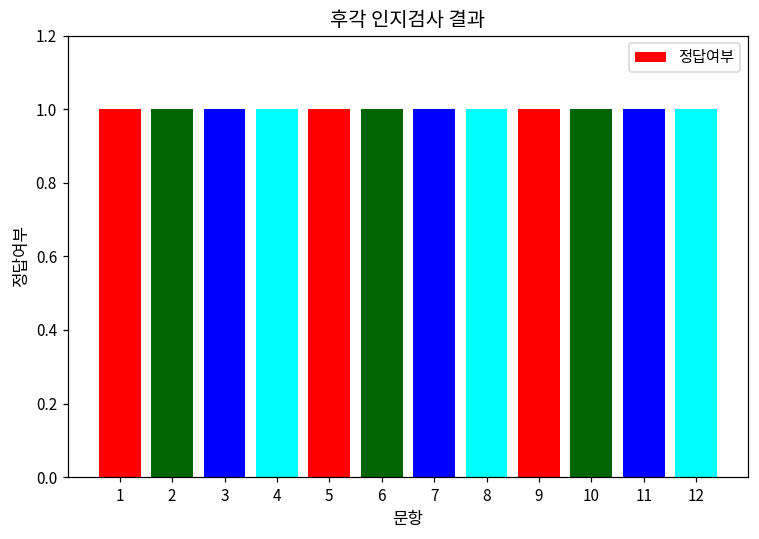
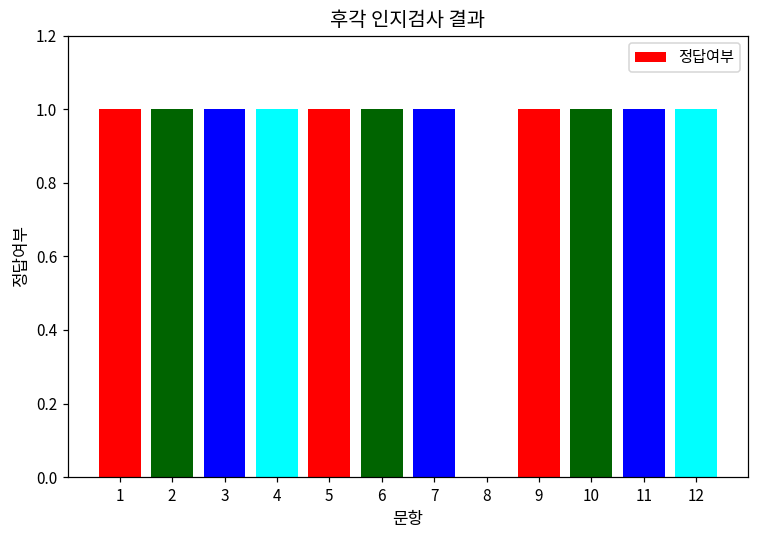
  {
    "1": 1,
    "2": 1,
    "3": 1,
    "4": 1,
    "5": 1,
    "6": 1,
    "7": 1,
-   "8": 1,
+   "8": 0,
    "9": 1,
    "10": 1,
    "11": 1,
    "12": 1
  }
